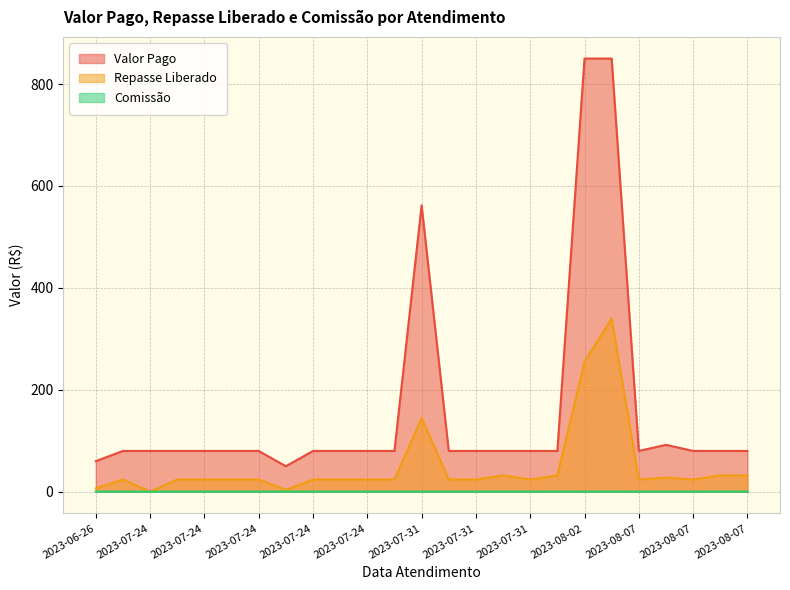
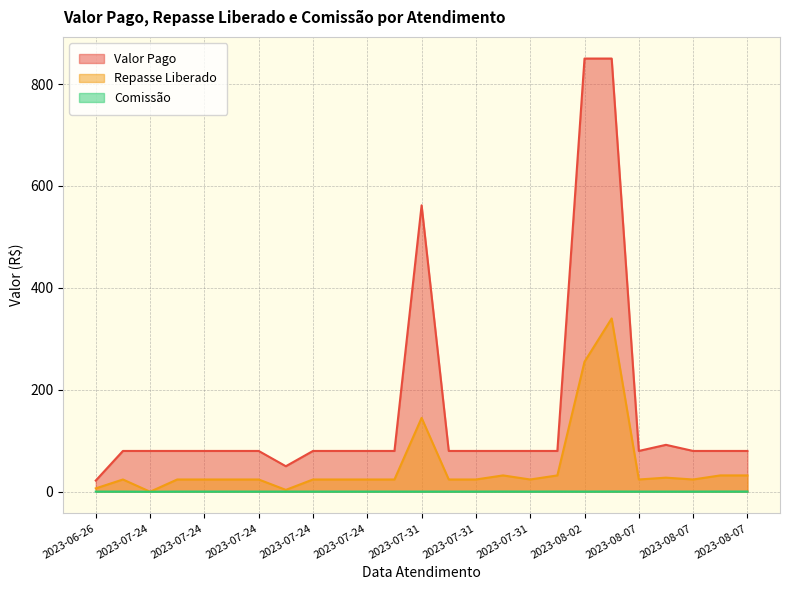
  {
    "Valor Pago": {
-     "2023-06-26": 60
+     "2023-06-26": 20
    },
    "Repasse Liberado": {
      "2023-06-26": 10
    },
    "Comissão": {
      "2023-06-26": 0
    }
  }
